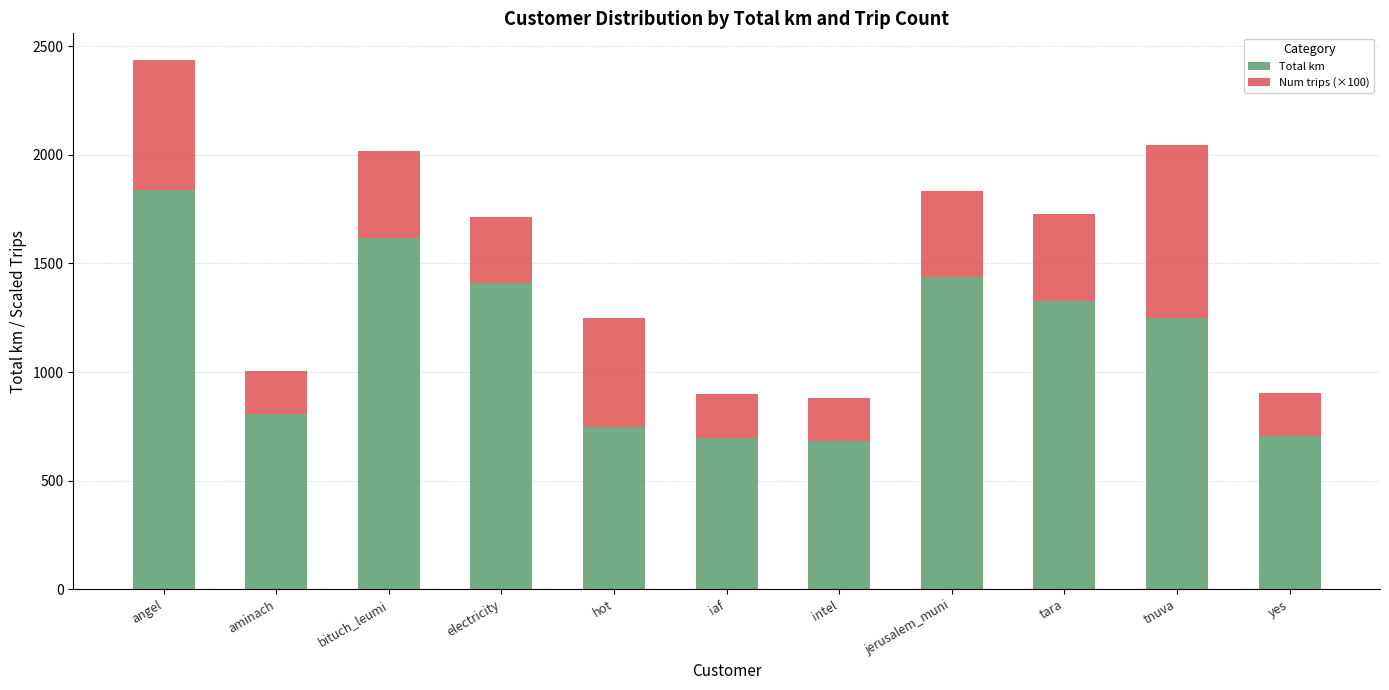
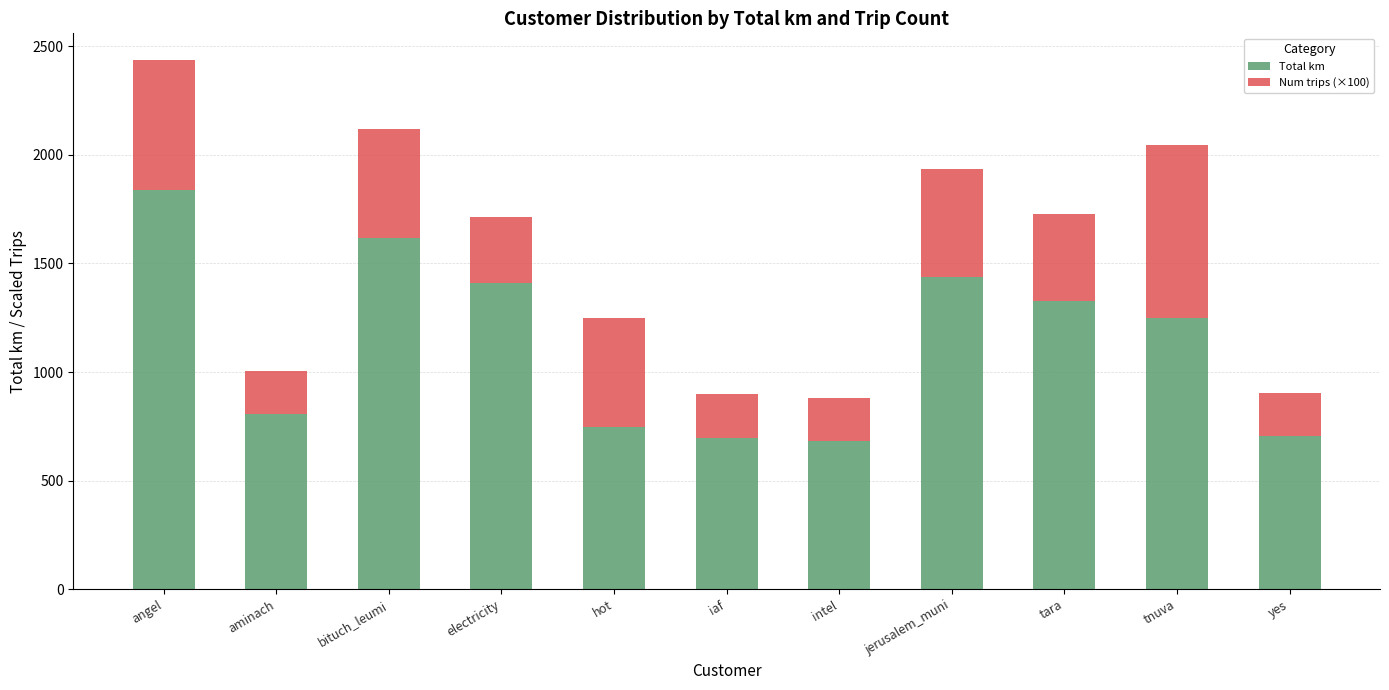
  {
    "Total km": {
      "angel": 1840,
      "aminach": 810,
      "bituch_leumi": 1620,
      "electricity": 1410,
      "hot": 750,
      "iaf": 700,
      "intel": 680,
      "jerusalem_muni": 1440,
      "tara": 1330,
      "tnuva": 1250,
      "yes": 710
    },
    "Num trips (×100)": {
      "angel": 600,
      "aminach": 200,
-     "bituch_leumi": 400,
+     "bituch_leumi": 500,
      "electricity": 300,
      "hot": 500,
      "iaf": 200,
      "intel": 200,
-     "jerusalem_muni": 400,
+     "jerusalem_muni": 500,
      "tara": 400,
      "tnuva": 800,
      "yes": 200
    }
  }
